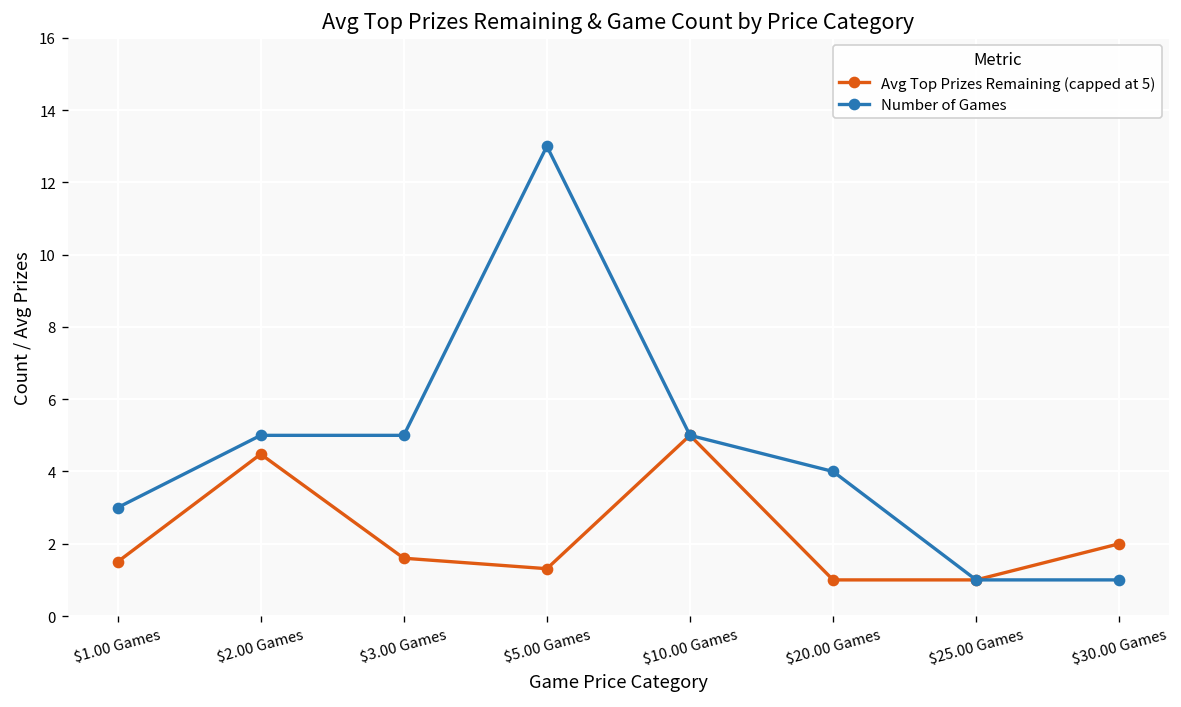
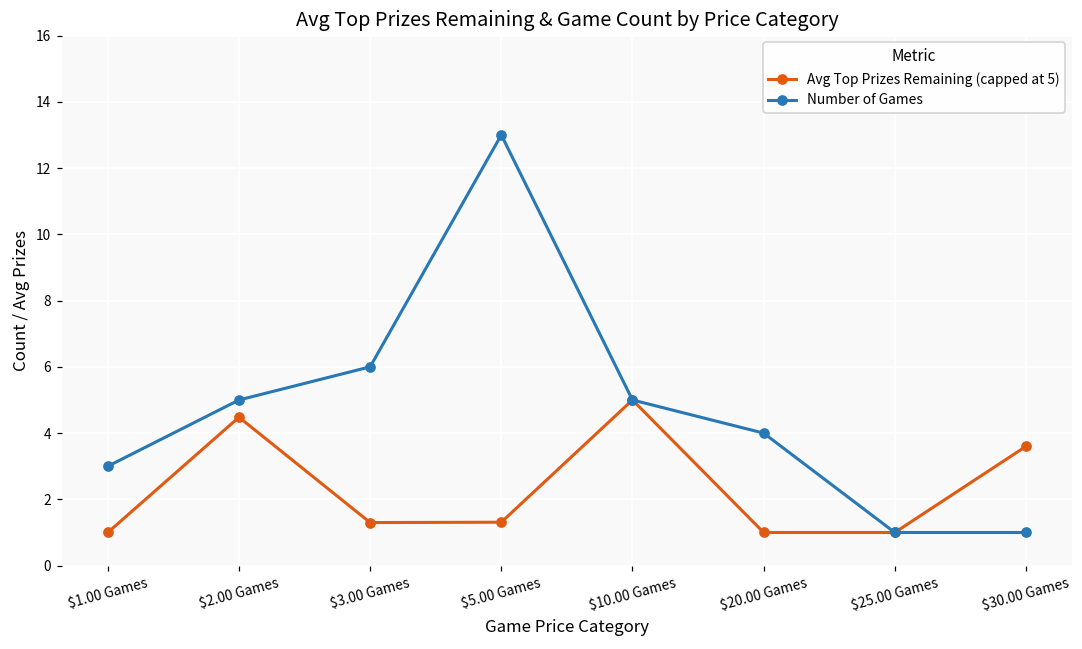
  {
    "Avg Top Prizes Remaining (capped at 5)": {
-     "$1.00 Games": 1.5,
+     "$1.00 Games": 1.0,
      "$2.00 Games": 4.5,
-     "$3.00 Games": 1.6,
+     "$3.00 Games": 1.3,
      "$5.00 Games": 1.3,
      "$20.00 Games": 1.0,
-     "$30.00 Games": 2.0
+     "$30.00 Games": 3.6
    },
    "Number of Games": {
      "$1.00 Games": 3,
      "$2.00 Games": 5,
-     "$3.00 Games": 5,
+     "$3.00 Games": 6,
      "$5.00 Games": 13,
      "$20.00 Games": 4,
      "$30.00 Games": 1
    }
  }
